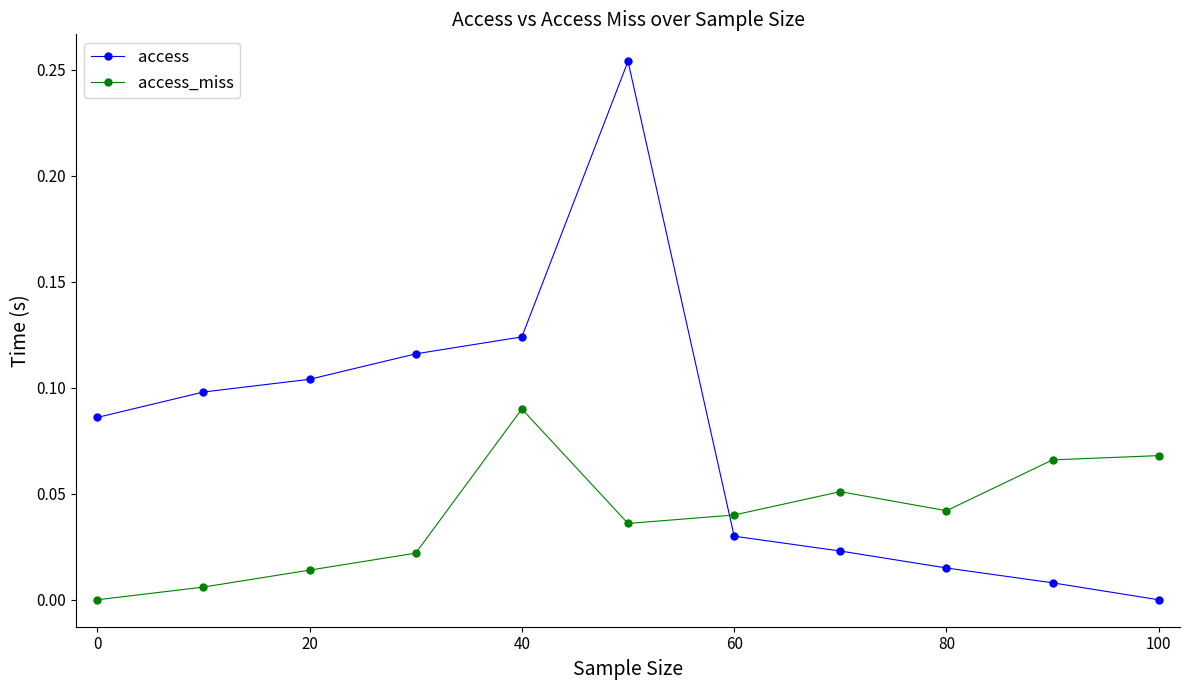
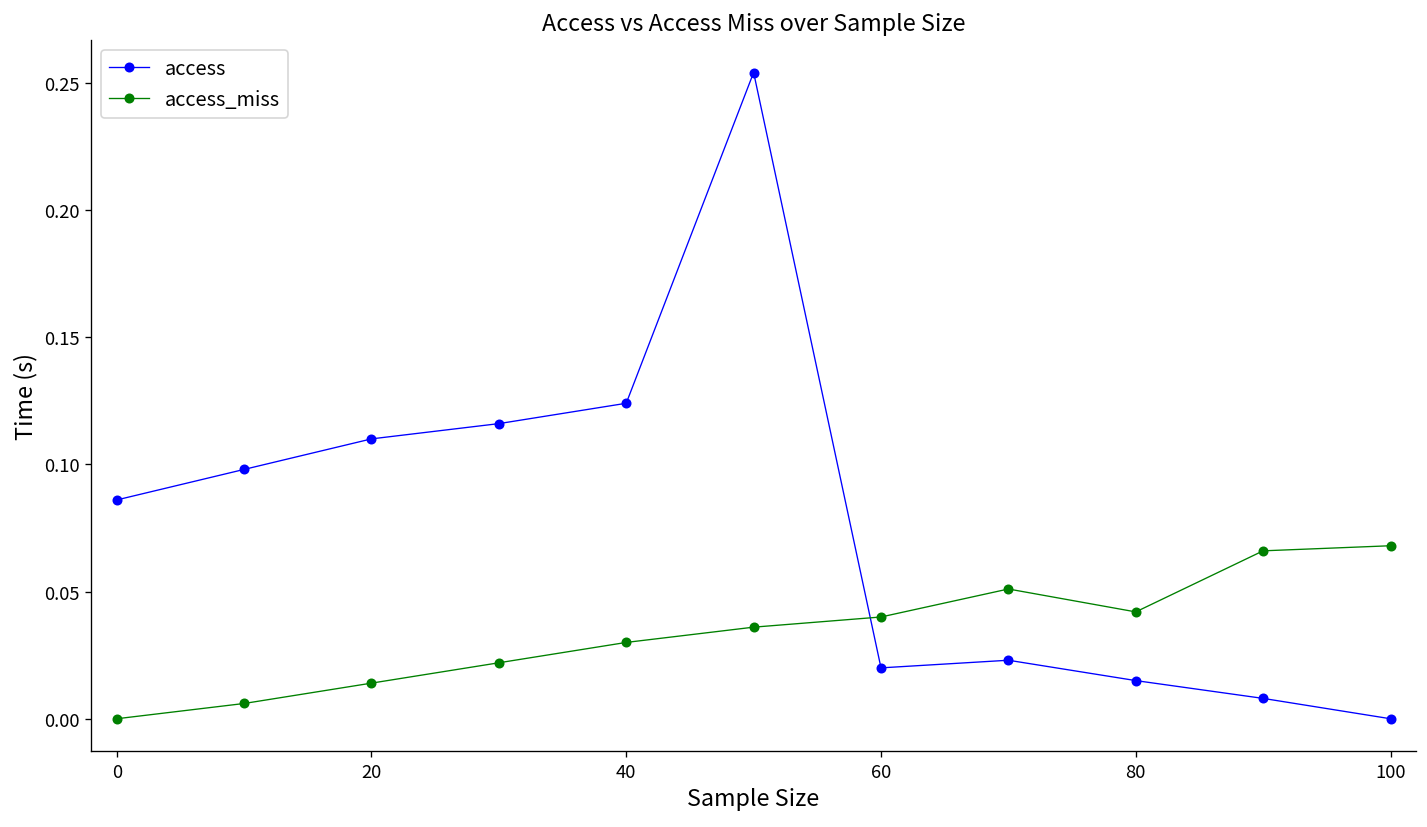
  {
    "access": {
      "0": 0.086,
-     "20": 0.104,
+     "20": 0.110,
      "40": 0.124,
-     "60": 0.03,
+     "60": 0.02,
      "80": 0.015,
      "100": 0.000
    },
    "access_miss": {
      "0": 0.00,
      "20": 0.014,
-     "40": 0.09,
+     "40": 0.03,
      "60": 0.04,
      "80": 0.042,
      "100": 0.068
    }
  }
